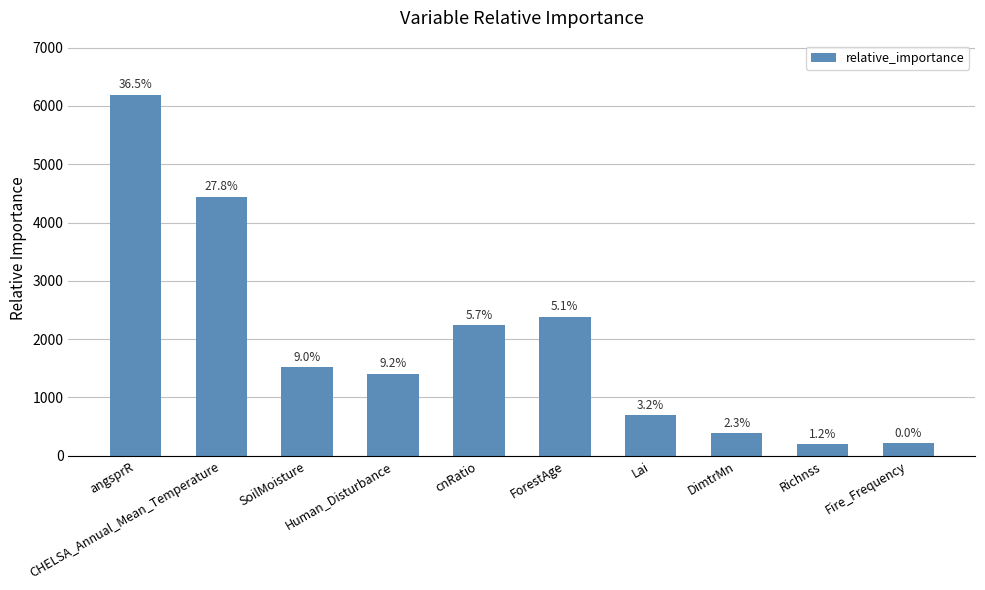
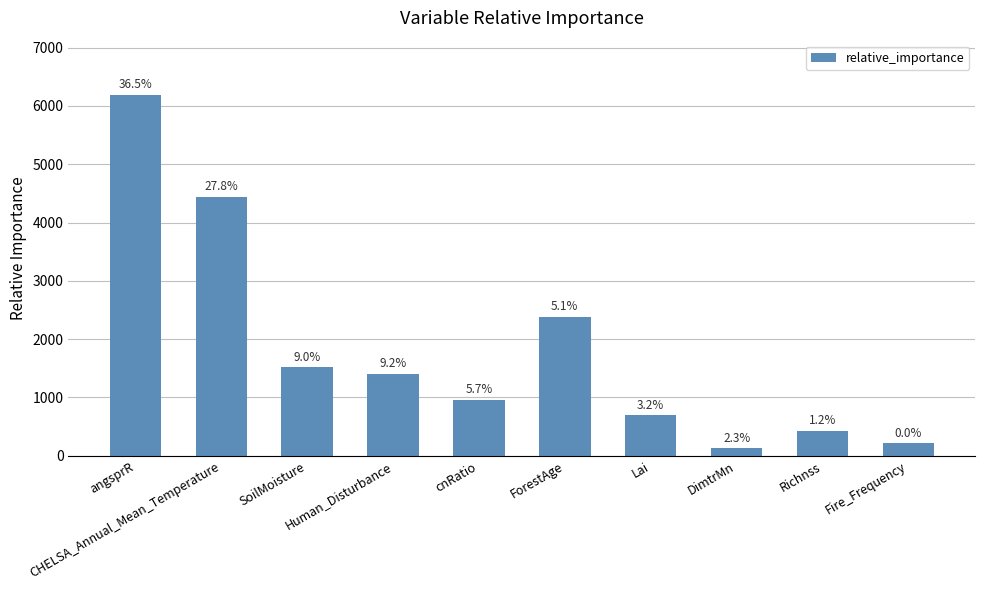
  {
-   "cnRatio": 2200,
-   "DimtrMn": 400,
-   "Richnss": 200
+   "cnRatio": 1000,
+   "DimtrMn": 100,
+   "Richnss": 400
  }
